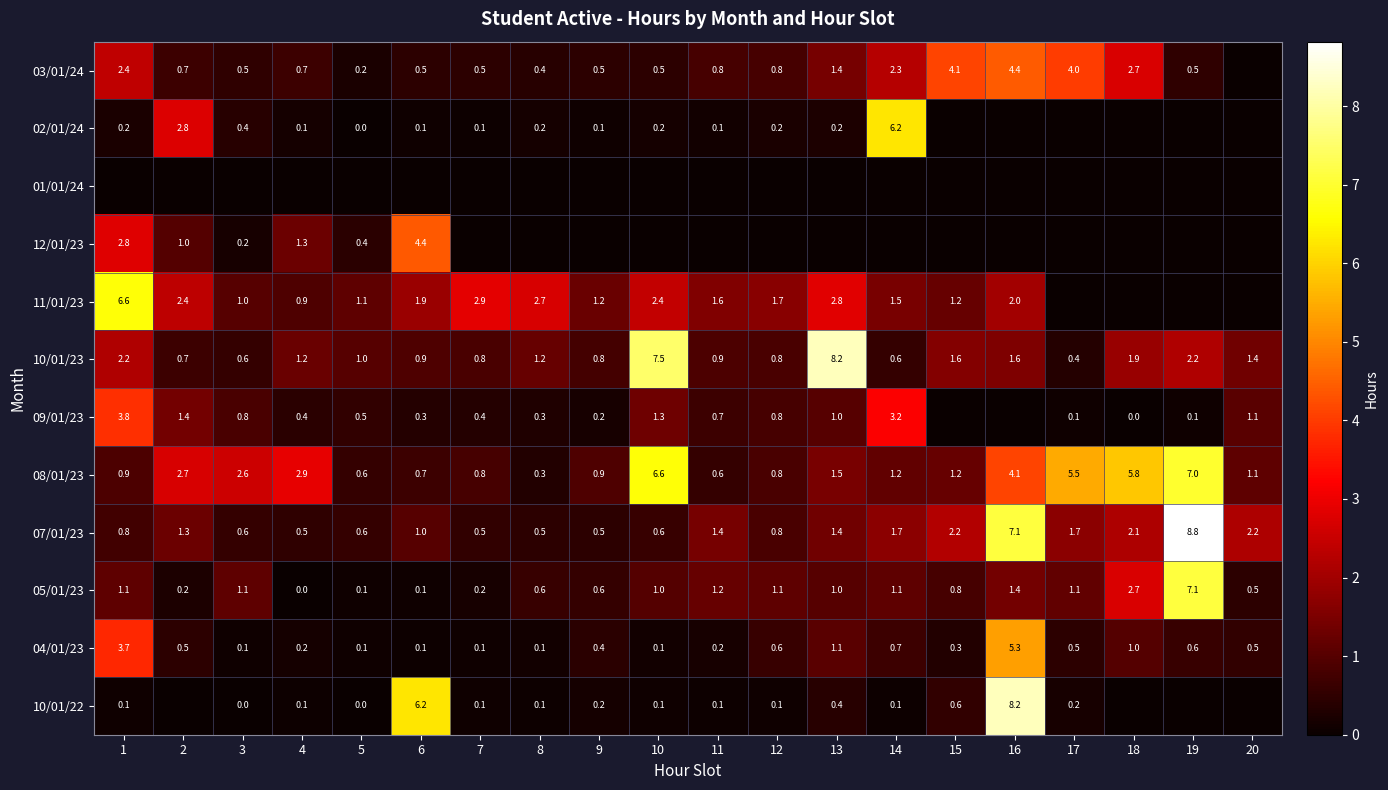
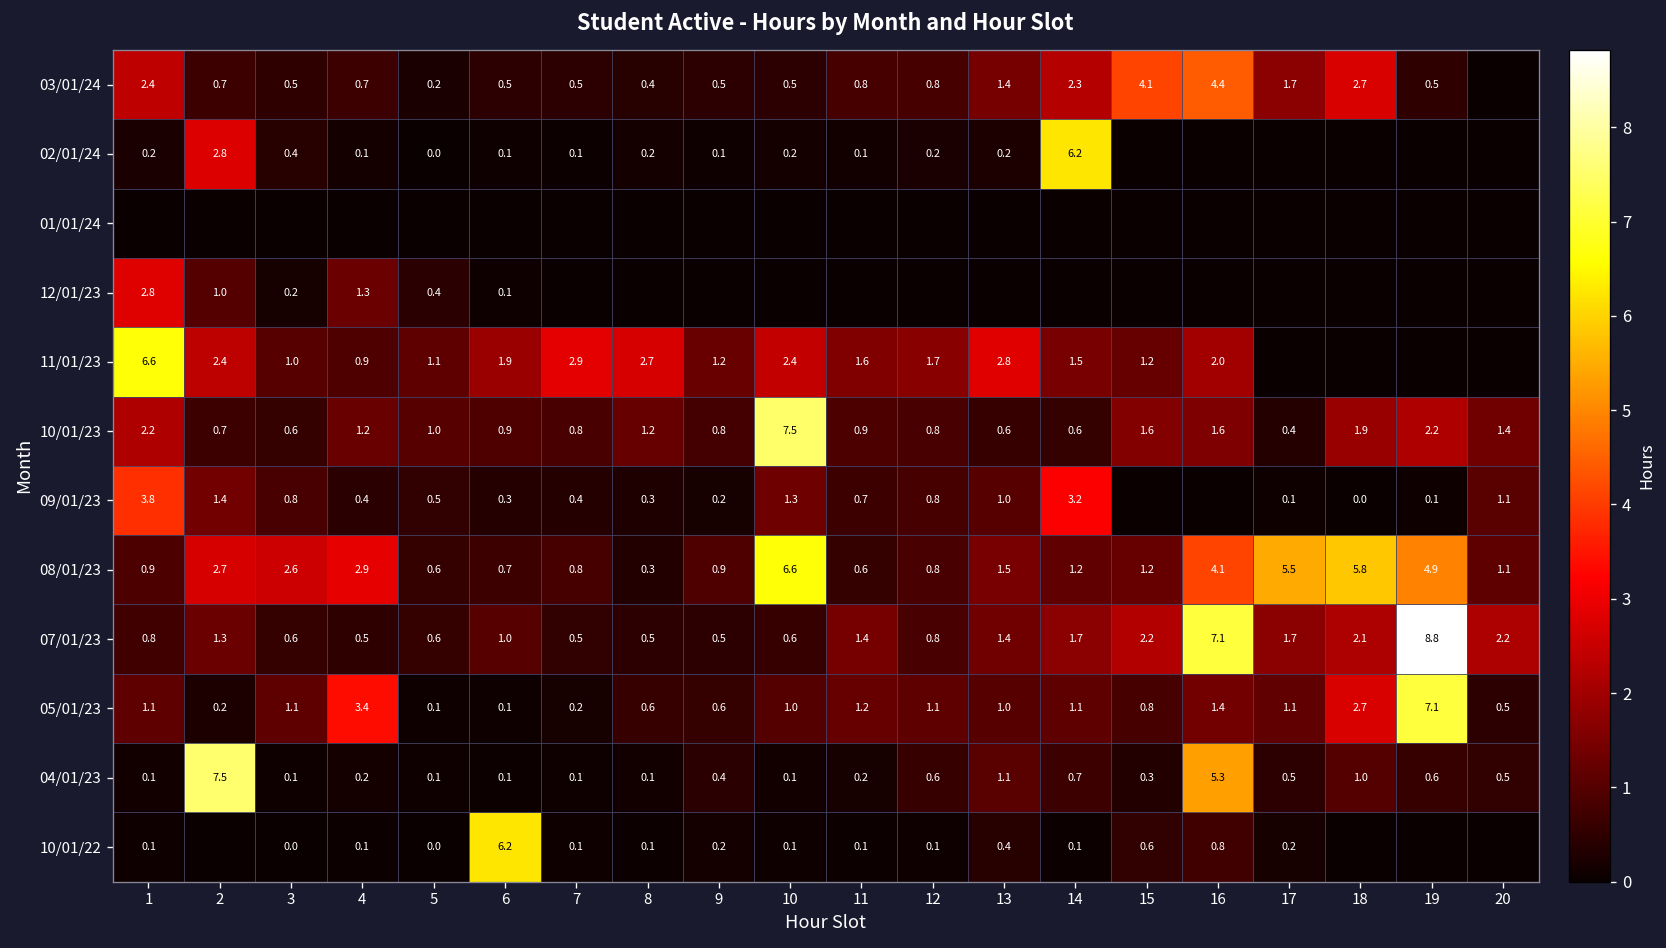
  {
    "03/01/24": {
      "1": 2.4,
      "2": 0.7,
      "3": 0.5,
      "4": 0.7,
      "5": 0.2,
      "6": 0.5,
      "7": 0.5,
      "8": 0.4,
      "9": 0.5,
      "10": 0.5,
      "11": 0.8,
      "12": 0.8,
      "13": 1.4,
      "14": 2.3,
      "15": 4.1,
      "16": 4.4,
-     "17": 4.0,
+     "17": 1.7,
      "18": 2.7,
      "19": 0.5
    },
    "02/01/24": {
      "1": 0.2,
      "2": 2.8,
      "3": 0.4,
      "4": 0.1,
      "5": 0.0,
      "6": 0.1,
      "7": 0.1,
      "8": 0.2,
      "9": 0.1,
      "10": 0.2,
      "11": 0.1,
      "12": 0.2,
      "13": 0.2,
      "14": 6.2
    },
    "12/01/23": {
      "1": 2.8,
      "2": 1.0,
      "3": 0.2,
      "4": 1.3,
      "5": 0.4,
-     "6": 4.4
+     "6": 0.1
    },
    "11/01/23": {
      "1": 6.6,
      "2": 2.4,
      "3": 1.0,
      "4": 0.9,
      "5": 1.1,
      "6": 1.9,
      "7": 2.9,
      "8": 2.7,
      "9": 1.2,
      "10": 2.4,
      "11": 1.6,
      "12": 1.7,
      "13": 2.8,
      "14": 1.5,
      "15": 1.2,
      "16": 2.0
    },
    "10/01/23": {
      "1": 2.2,
      "2": 0.7,
      "3": 0.6,
      "4": 1.2,
      "5": 1.0,
      "6": 0.9,
      "7": 0.8,
      "8": 1.2,
      "9": 0.8,
      "10": 7.5,
      "11": 0.9,
      "12": 0.8,
-     "13": 8.2,
+     "13": 0.6,
      "14": 0.6,
      "15": 1.6,
      "16": 1.6,
      "17": 0.4,
      "18": 1.9,
      "19": 2.2,
      "20": 1.4
    },
    "09/01/23": {
      "1": 3.8,
      "2": 1.4,
      "3": 0.8,
      "4": 0.4,
      "5": 0.5,
      "6": 0.3,
      "7": 0.4,
      "8": 0.3,
      "9": 0.2,
      "10": 1.3,
      "11": 0.7,
      "12": 0.8,
      "13": 1.0,
      "14": 3.2,
      "17": 0.1,
      "18": 0.0,
      "19": 0.1,
      "20": 1.1
    },
    "08/01/23": {
      "1": 0.9,
      "2": 2.7,
      "3": 2.6,
      "4": 2.9,
      "5": 0.6,
      "6": 0.7,
      "7": 0.8,
      "8": 0.3,
      "9": 0.9,
      "10": 6.6,
      "11": 0.6,
      "12": 0.8,
      "13": 1.5,
      "14": 1.2,
      "15": 1.2,
      "16": 4.1,
      "17": 5.5,
      "18": 5.8,
-     "19": 7.0,
+     "19": 4.9,
      "20": 1.1
    },
    "07/01/23": {
      "1": 0.8,
      "2": 1.3,
      "3": 0.6,
      "4": 0.5,
      "5": 0.6,
      "6": 1.0,
      "7": 0.5,
      "8": 0.5,
      "9": 0.5,
      "10": 0.6,
      "11": 1.4,
      "12": 0.8,
      "13": 1.4,
      "14": 1.7,
      "15": 2.2,
      "16": 7.1,
      "17": 1.7,
      "18": 2.1,
      "19": 8.8,
      "20": 2.2
    },
    "05/01/23": {
      "1": 1.1,
      "2": 0.2,
      "3": 1.1,
-     "4": 0.0,
+     "4": 3.4,
      "5": 0.1,
      "6": 0.1,
      "7": 0.2,
      "8": 0.6,
      "9": 0.6,
      "10": 1.0,
      "11": 1.2,
      "12": 1.1,
      "13": 1.0,
      "14": 1.1,
      "15": 0.8,
      "16": 1.4,
      "17": 1.1,
      "18": 2.7,
      "19": 7.1,
      "20": 0.5
    },
    "04/01/23": {
-     "1": 3.7,
-     "2": 0.5,
+     "1": 0.1,
+     "2": 7.5,
      "3": 0.1,
      "4": 0.2,
      "5": 0.1,
      "6": 0.1,
      "7": 0.1,
      "8": 0.1,
      "9": 0.4,
      "10": 0.1,
      "11": 0.2,
      "12": 0.6,
      "13": 1.1,
      "14": 0.7,
      "15": 0.3,
      "16": 5.3,
      "17": 0.5,
      "18": 1.0,
      "19": 0.6,
      "20": 0.5
    },
    "10/01/22": {
      "1": 0.1,
      "3": 0.0,
      "4": 0.1,
      "5": 0.0,
      "6": 6.2,
      "7": 0.1,
      "8": 0.1,
      "9": 0.2,
      "10": 0.1,
      "11": 0.1,
      "12": 0.1,
      "13": 0.4,
      "14": 0.1,
      "15": 0.6,
-     "16": 8.2,
+     "16": 0.8,
      "17": 0.2
    }
  }
